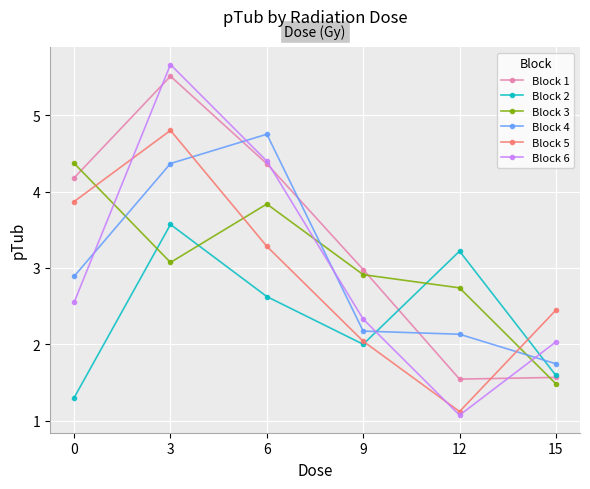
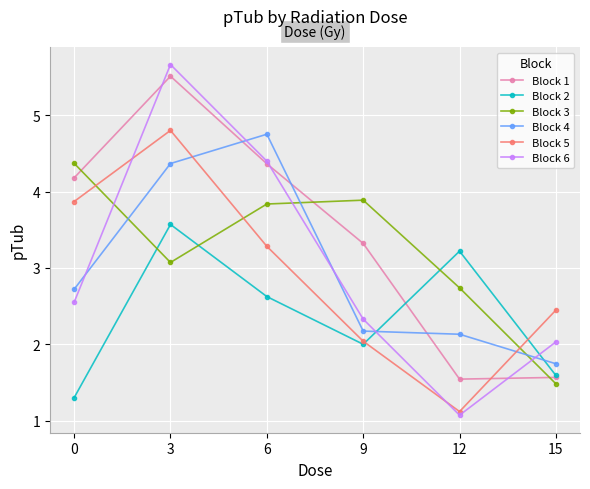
  {
    "Block 1": {
      "0": 4.2,
      "3": 5.5,
      "6": 4.4,
-     "9": 3.0,
+     "9": 3.3,
      "12": 1.5
    },
    "Block 2": {
      "0": 1.3,
      "3": 3.6,
      "6": 2.6,
      "9": 2.0,
      "12": 3.2
    },
    "Block 3": {
      "0": 4.4,
      "3": 3.1,
      "6": 3.8,
-     "9": 2.9,
+     "9": 3.9,
      "12": 2.7,
      "15": 1.5
    },
    "Block 4": {
-     "0": 2.9,
+     "0": 2.7,
      "3": 4.4,
      "6": 4.8,
      "9": 2.2,
      "12": 2.1,
      "15": 1.7
    },
    "Block 5": {
      "0": 3.9,
      "3": 4.8,
      "6": 3.3,
      "9": 2.0,
      "12": 1.1,
      "15": 2.4
    },
    "Block 6": {
      "0": 2.6,
      "3": 5.7,
      "6": 4.4,
      "9": 2.3,
      "12": 1.1,
      "15": 2.0
    }
  }
